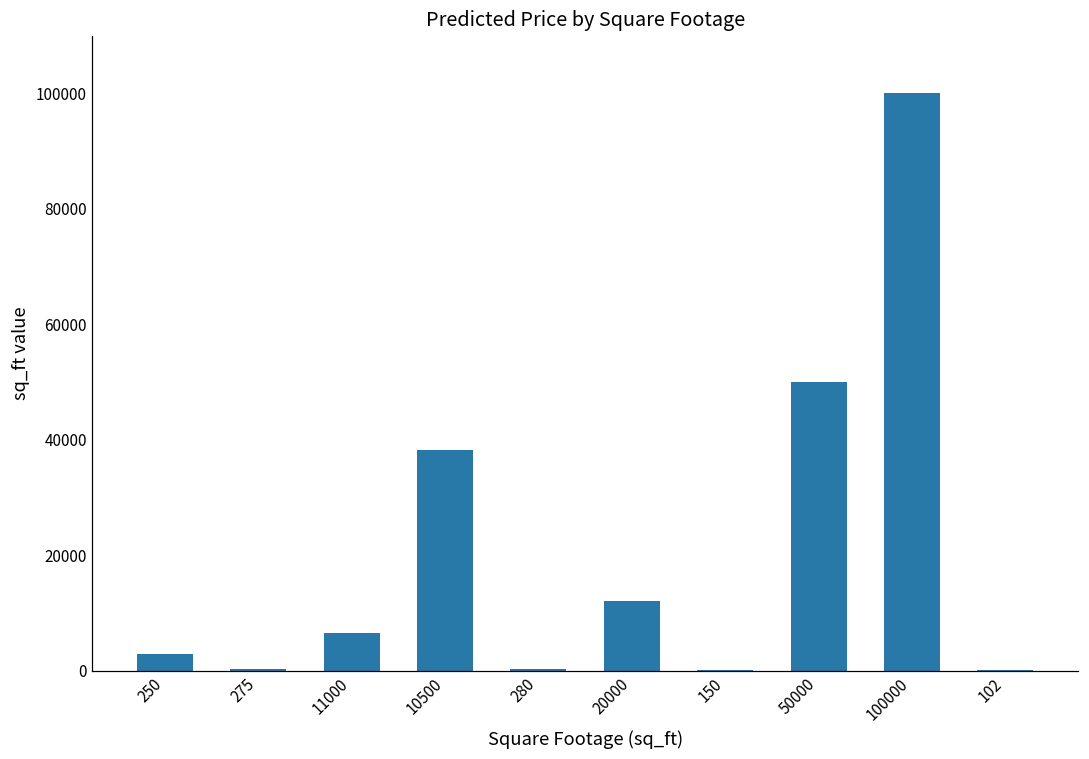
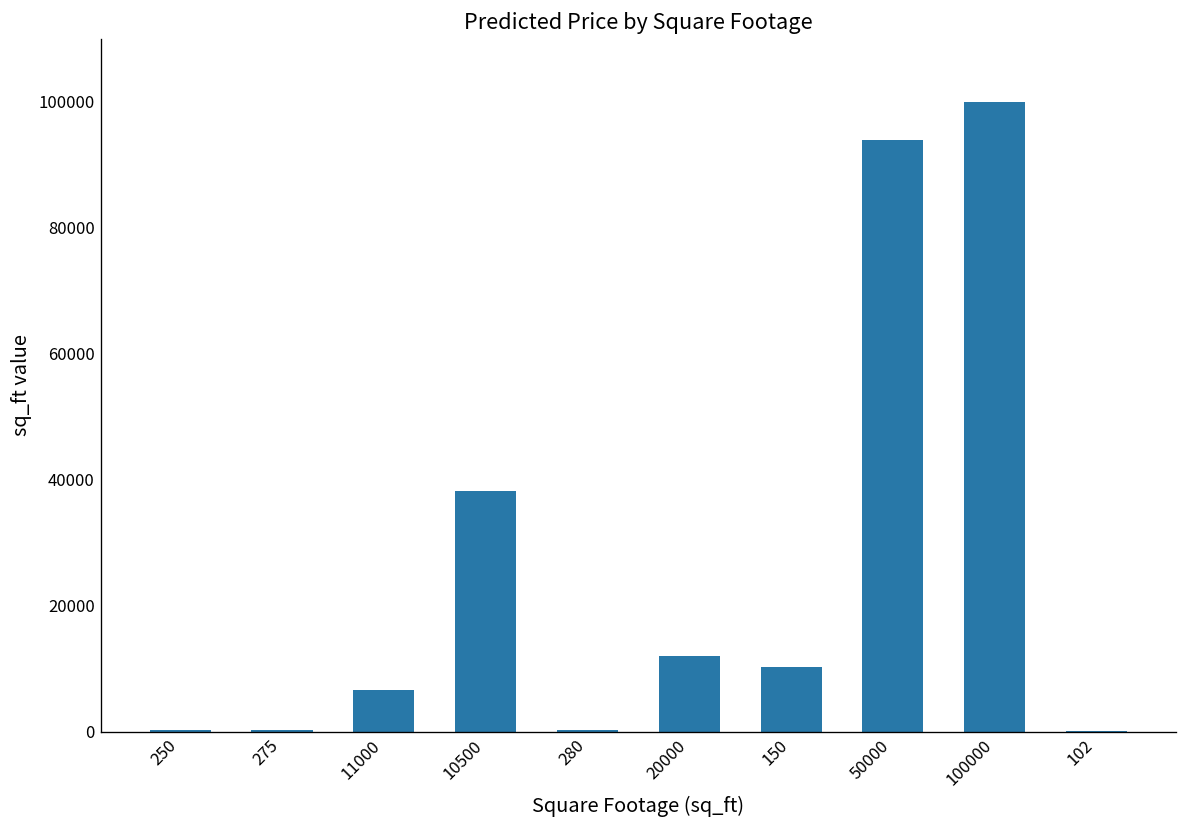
  {
-   "250": 3000,
+   "250": 0,
    "11000": 7000,
    "10500": 38000,
    "20000": 12000,
-   "150": 0,
-   "50000": 50000,
+   "150": 10000,
+   "50000": 94000,
    "100000": 100000
  }
